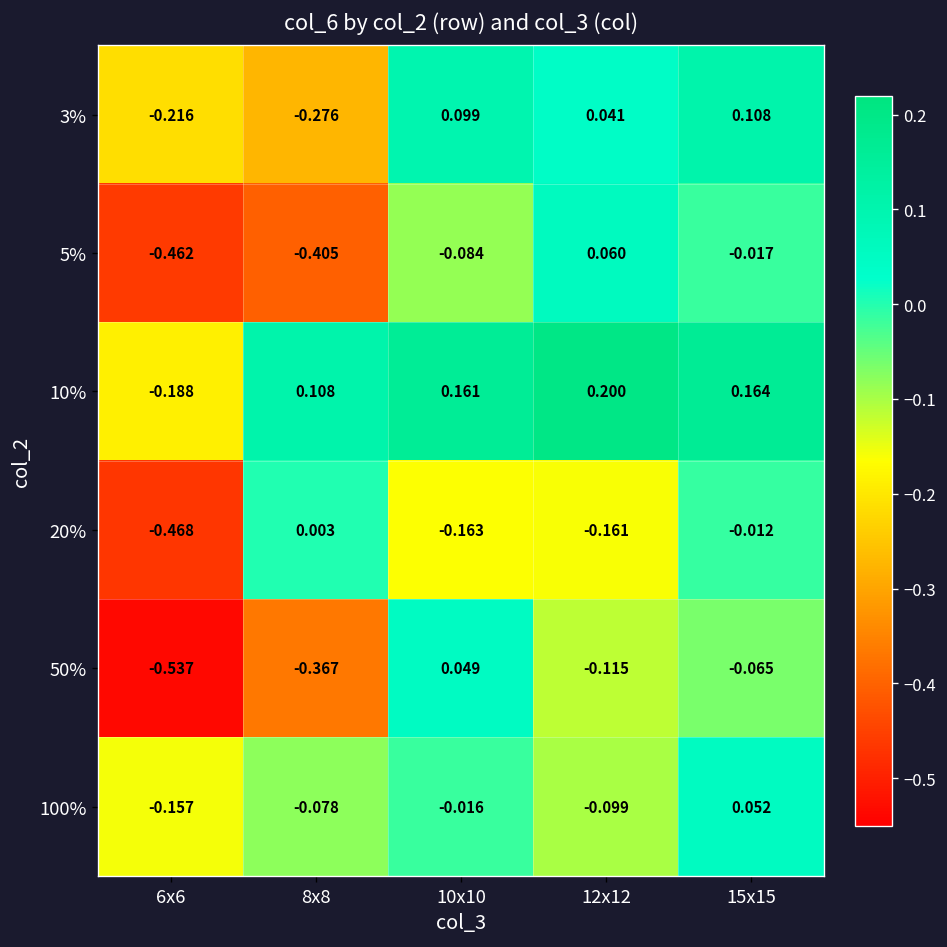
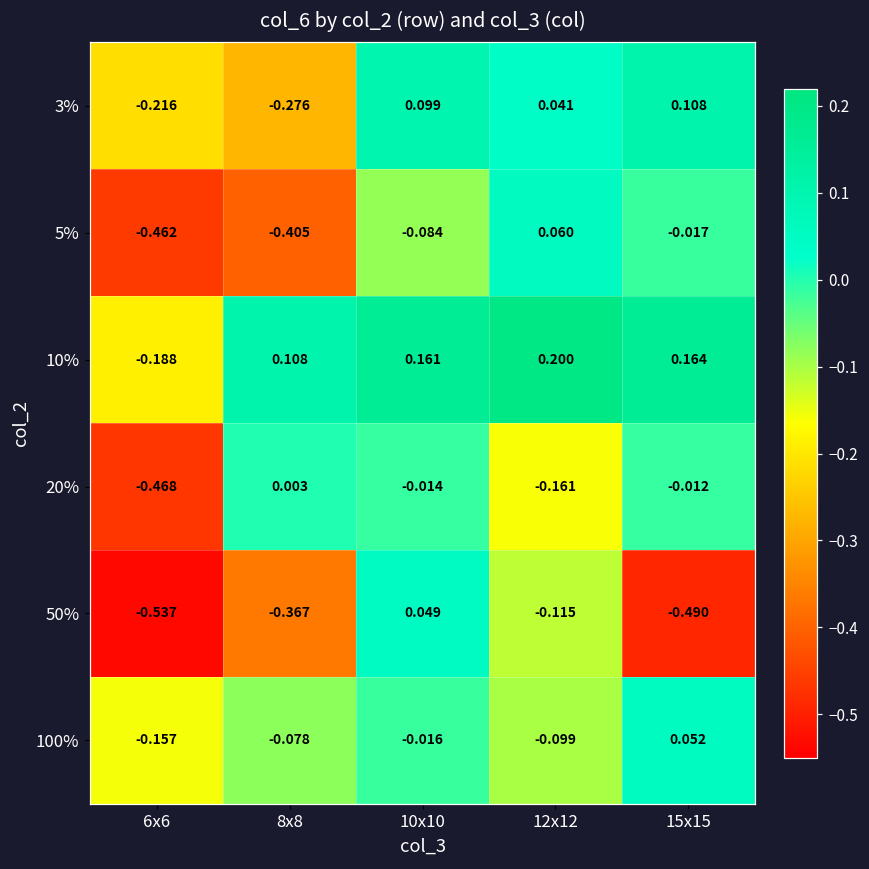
  {
    "3%": {
      "6x6": -0.216,
      "8x8": -0.276,
      "10x10": 0.099,
      "12x12": 0.041,
      "15x15": 0.108
    },
    "5%": {
      "6x6": -0.462,
      "8x8": -0.405,
      "10x10": -0.084,
      "12x12": 0.060,
      "15x15": -0.017
    },
    "10%": {
      "6x6": -0.188,
      "8x8": 0.108,
      "10x10": 0.161,
      "12x12": 0.200,
      "15x15": 0.164
    },
    "20%": {
      "6x6": -0.468,
      "8x8": 0.003,
-     "10x10": -0.163,
+     "10x10": -0.014,
      "12x12": -0.161,
      "15x15": -0.012
    },
    "50%": {
      "6x6": -0.537,
      "8x8": -0.367,
      "10x10": 0.049,
      "12x12": -0.115,
-     "15x15": -0.065
+     "15x15": -0.490
    },
    "100%": {
      "6x6": -0.157,
      "8x8": -0.078,
      "10x10": -0.016,
      "12x12": -0.099,
      "15x15": 0.052
    }
  }
